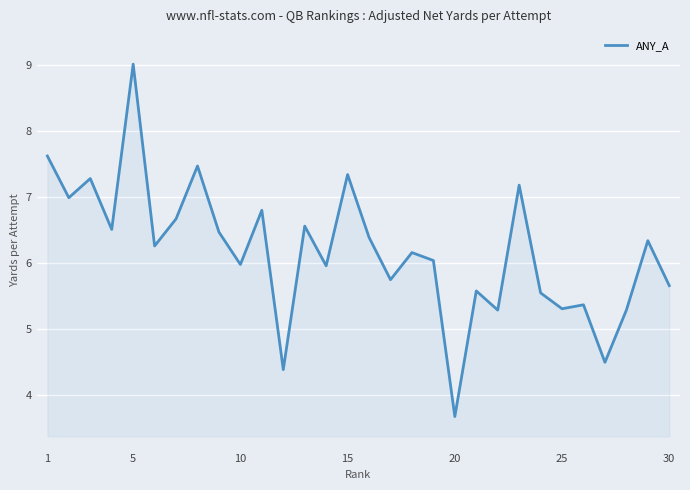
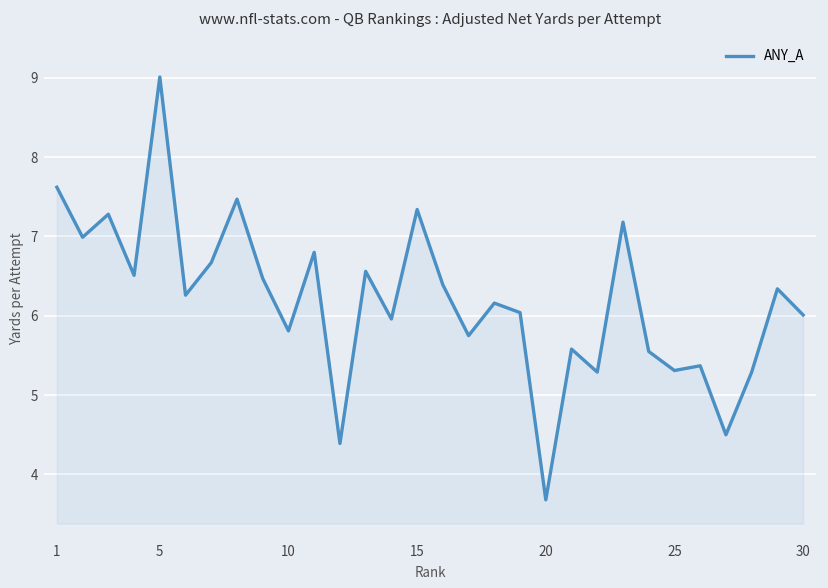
  {
    "1": 7.6,
    "5": 9.0,
-   "10": 6.0,
+   "10": 5.8,
    "15": 7.3,
    "20": 3.7,
    "25": 5.3,
-   "30": 5.7
+   "30": 6.0
  }
